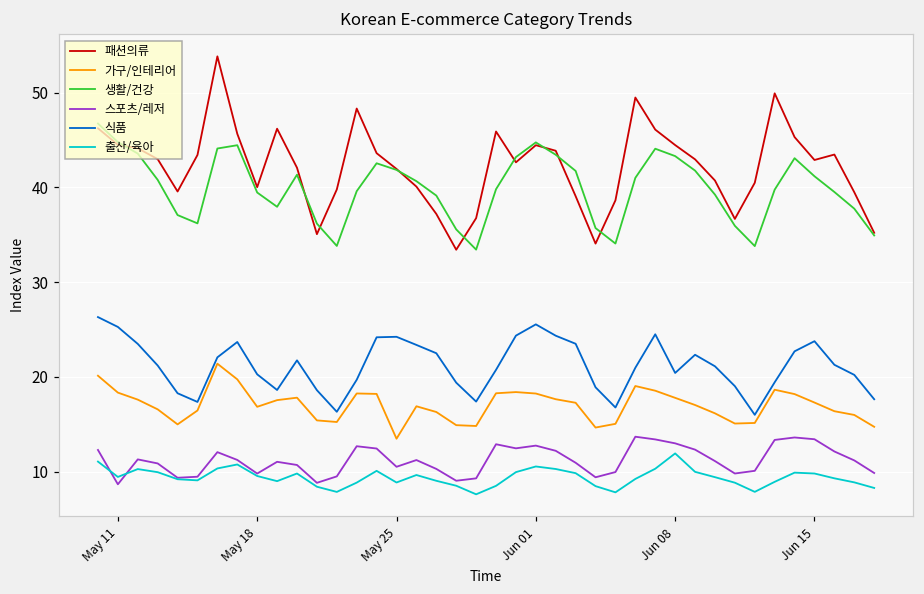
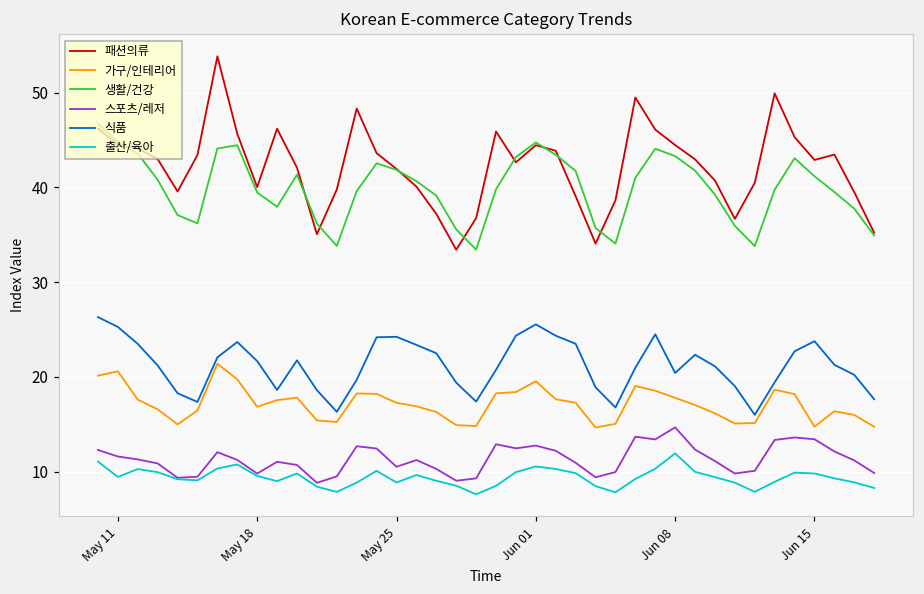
  {
    "패션의류": {
      "May 18": 40,
      "Jun 08": 44,
      "Jun 15": 43
    },
    "가구/인테리어": {
-     "May 11": 18,
+     "May 11": 21,
      "May 18": 17,
-     "May 25": 13,
-     "Jun 01": 18,
+     "May 25": 17,
+     "Jun 01": 20,
      "Jun 08": 18,
-     "Jun 15": 17
+     "Jun 15": 15
    },
    "생활/건강": {
      "May 18": 39,
      "Jun 08": 43,
      "Jun 15": 41
    },
    "스포츠/레저": {
-     "May 11": 9,
+     "May 11": 12,
      "May 25": 11,
      "Jun 01": 13,
-     "Jun 08": 13,
+     "Jun 08": 15,
      "Jun 15": 13
    },
    "식품": {
      "May 11": 25,
-     "May 18": 20,
+     "May 18": 22,
      "May 25": 24,
      "Jun 01": 26,
      "Jun 08": 20,
      "Jun 15": 24
    },
    "출산/육아": {
      "May 11": 9,
      "May 25": 9,
      "Jun 01": 11,
      "Jun 08": 12,
      "Jun 15": 10
    }
  }
